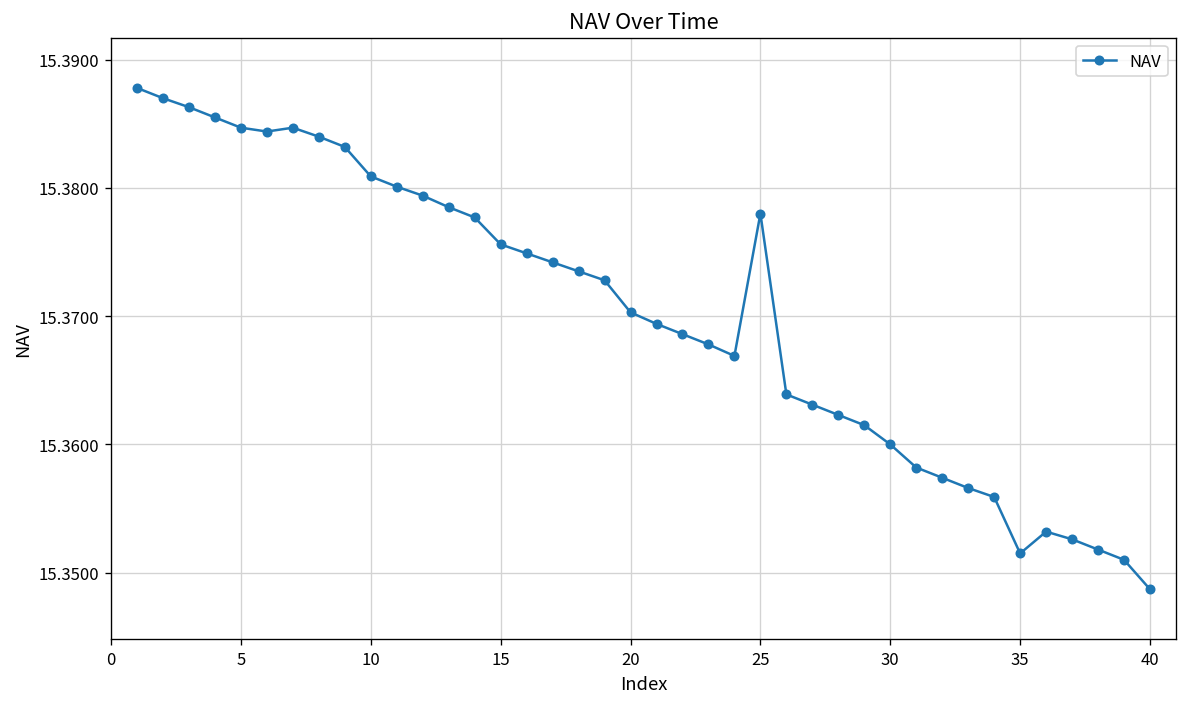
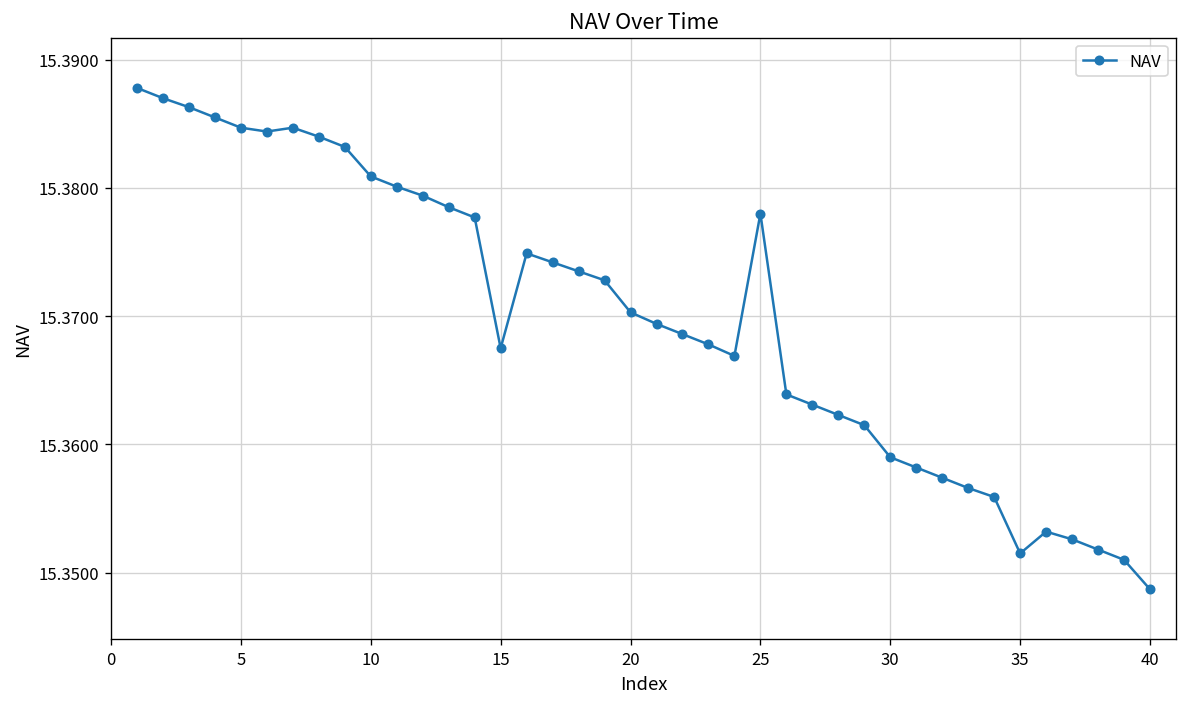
  {
    "5": 15.3847,
    "10": 15.3809,
-   "15": 15.3756,
+   "15": 15.3675,
    "20": 15.3703,
    "25": 15.3780,
-   "30": 15.360,
+   "30": 15.359,
    "35": 15.3515,
    "40": 15.3487
  }
